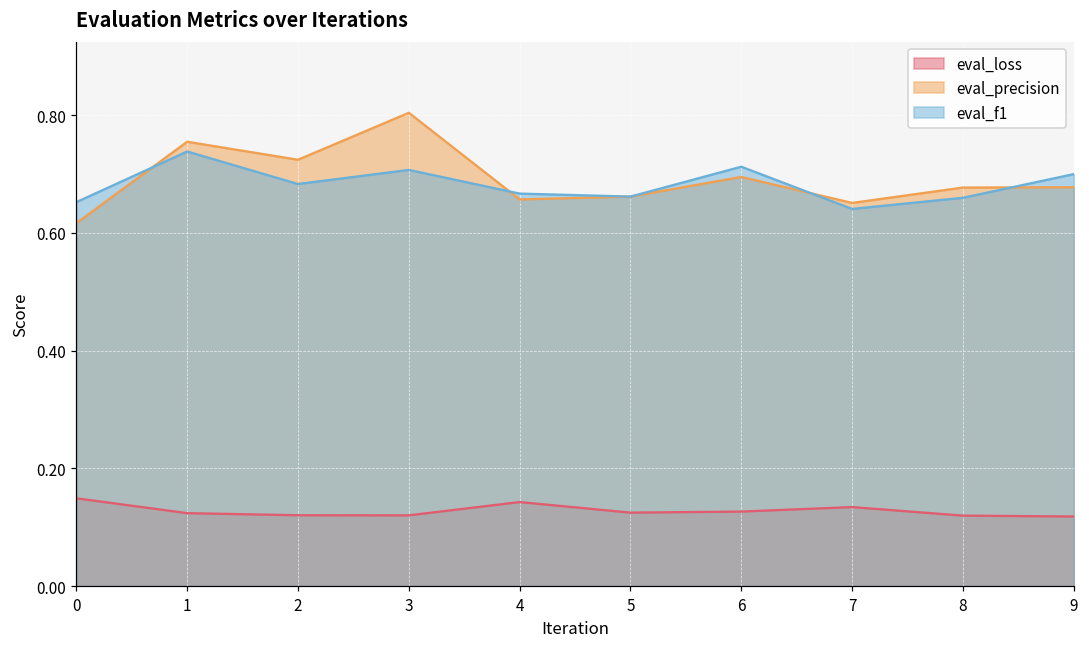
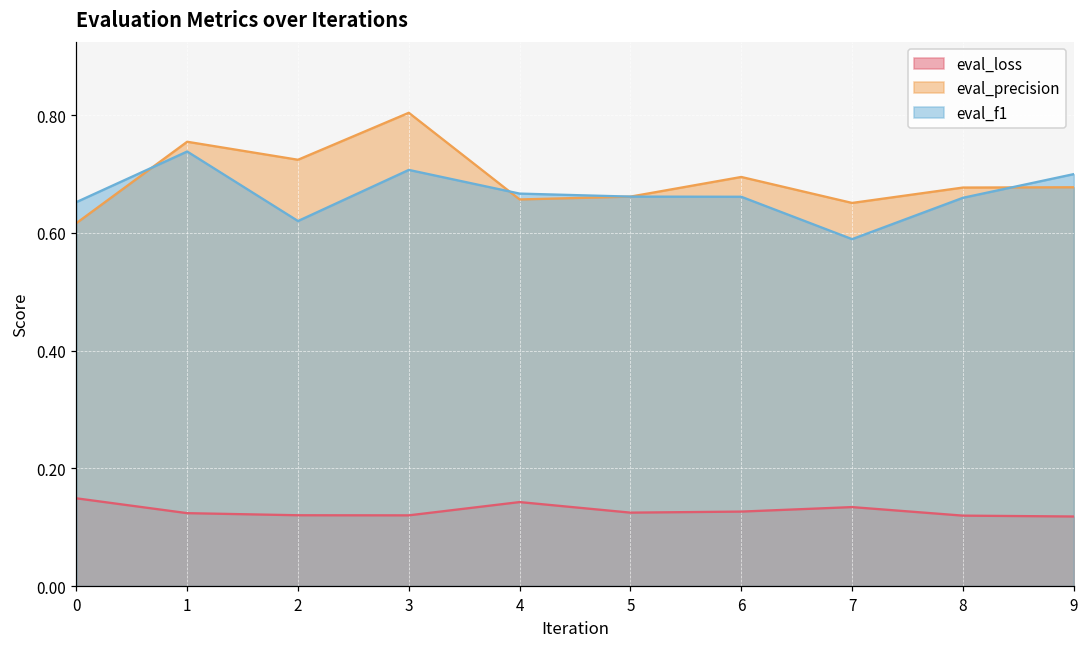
  {
    "eval_f1": {
      "0": 0.65,
      "1": 0.74,
-     "2": 0.68,
+     "2": 0.62,
      "3": 0.71,
      "4": 0.67,
-     "6": 0.71,
-     "7": 0.64,
+     "6": 0.66,
+     "7": 0.59,
      "8": 0.66,
      "9": 0.70
    }
  }
